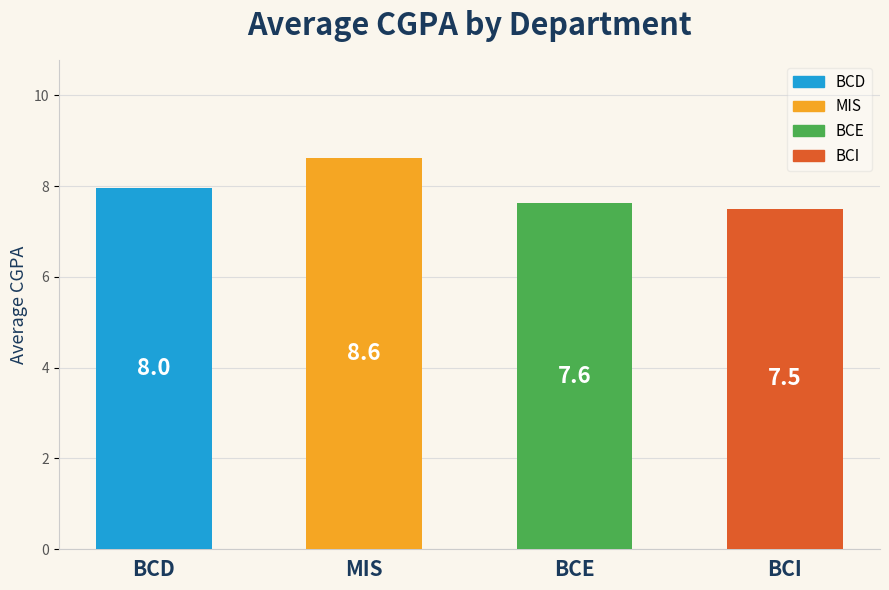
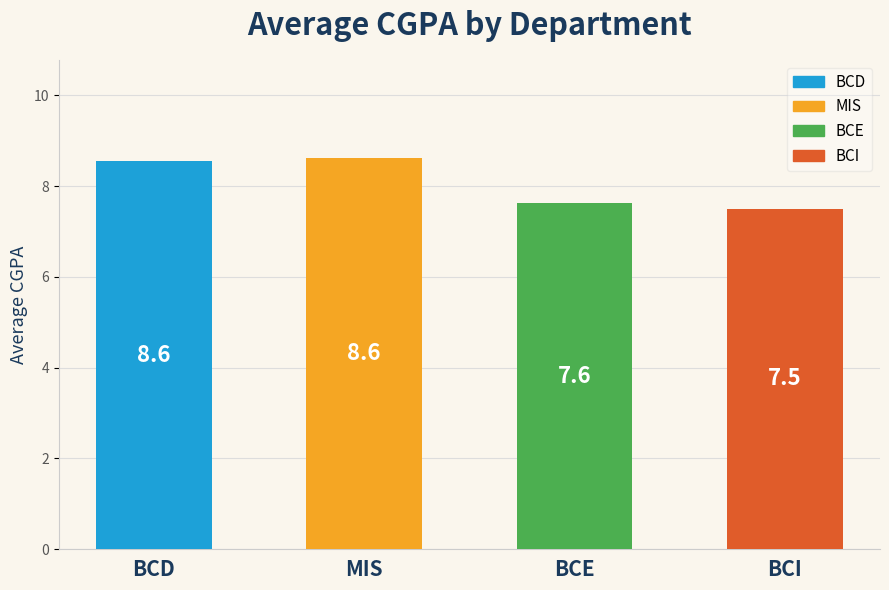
  {
-   "BCD": 8.0,
+   "BCD": 8.6,
    "MIS": 8.6,
    "BCE": 7.6,
    "BCI": 7.5
  }
